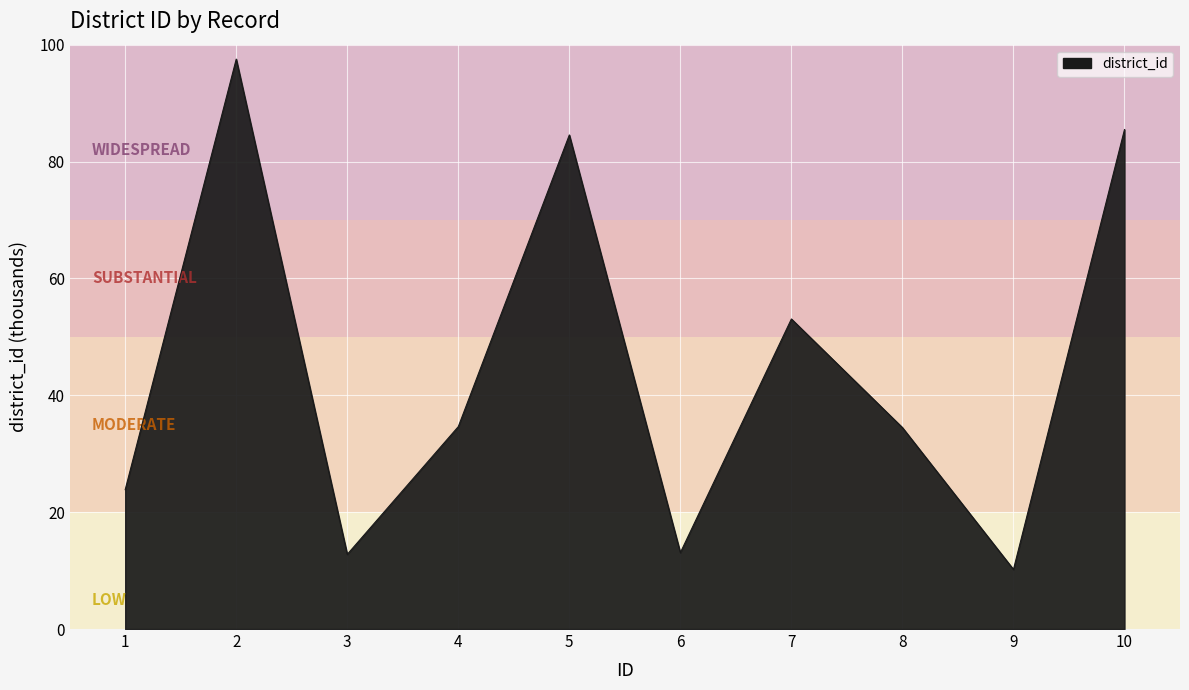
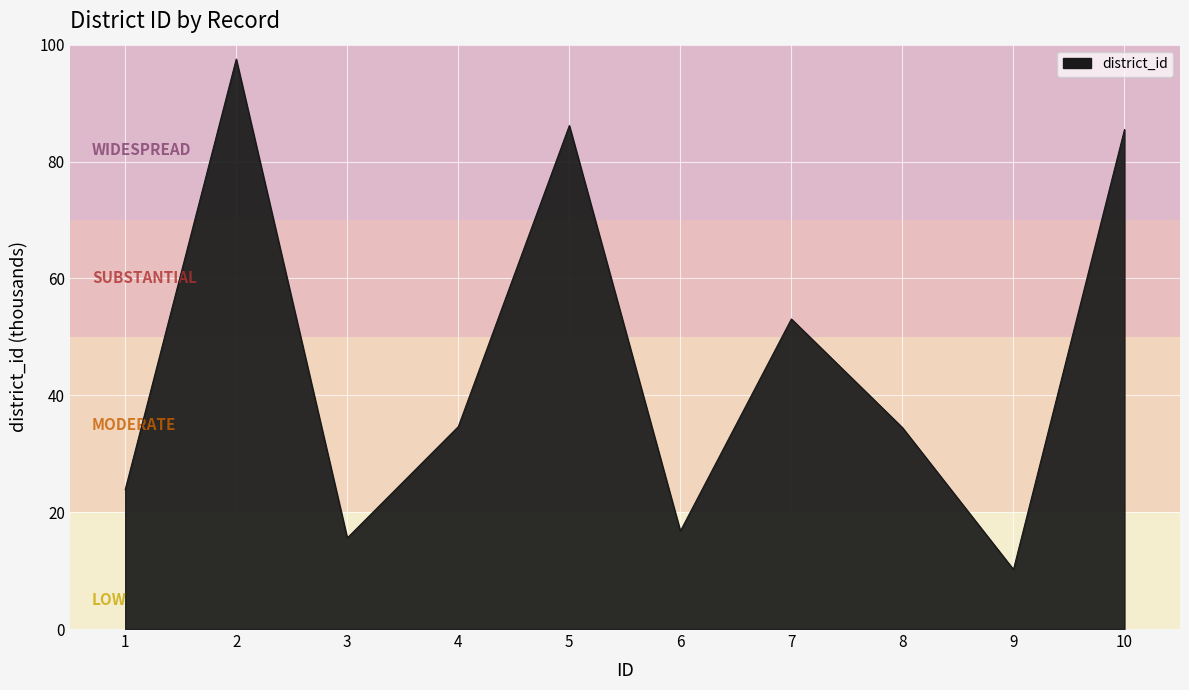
  {
    "1": 24,
    "2": 98,
-   "3": 13,
+   "3": 16,
    "4": 35,
-   "5": 85,
-   "6": 13,
+   "5": 86,
+   "6": 17,
    "7": 53,
    "8": 34,
    "9": 10,
    "10": 85
  }
